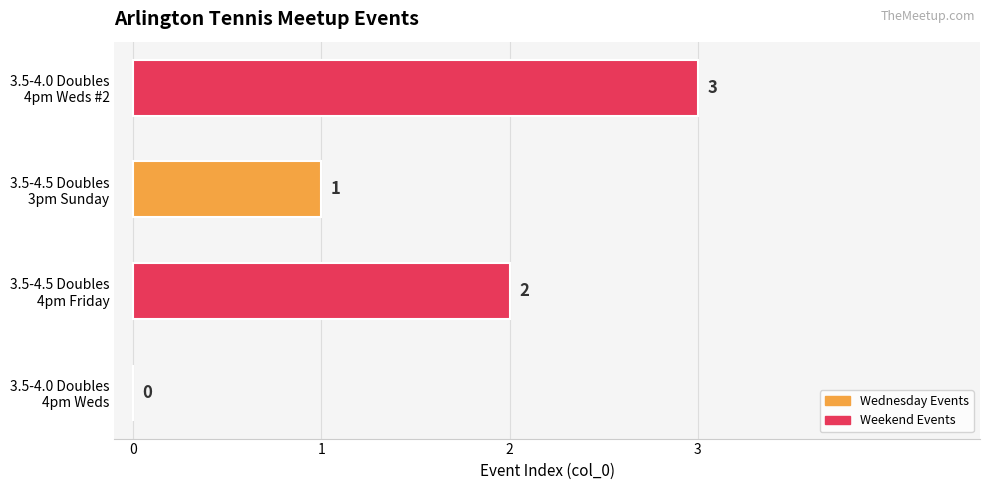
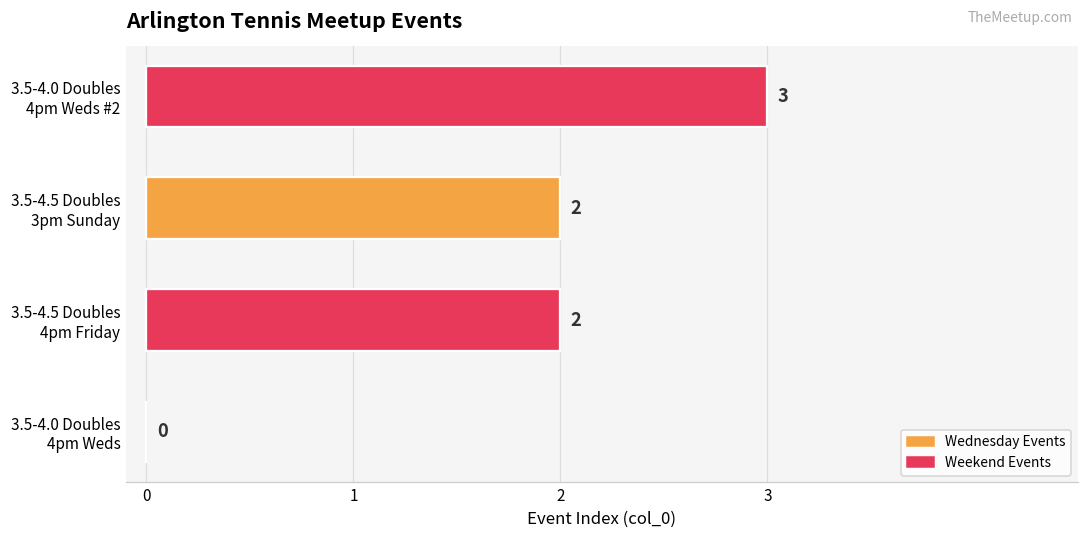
  {
    "3.5-4.0 Doubles 4pm Weds #2": 3,
-   "3.5-4.5 Doubles 3pm Sunday": 1,
+   "3.5-4.5 Doubles 3pm Sunday": 2,
    "3.5-4.5 Doubles 4pm Friday": 2,
    "3.5-4.0 Doubles 4pm Weds": 0
  }
